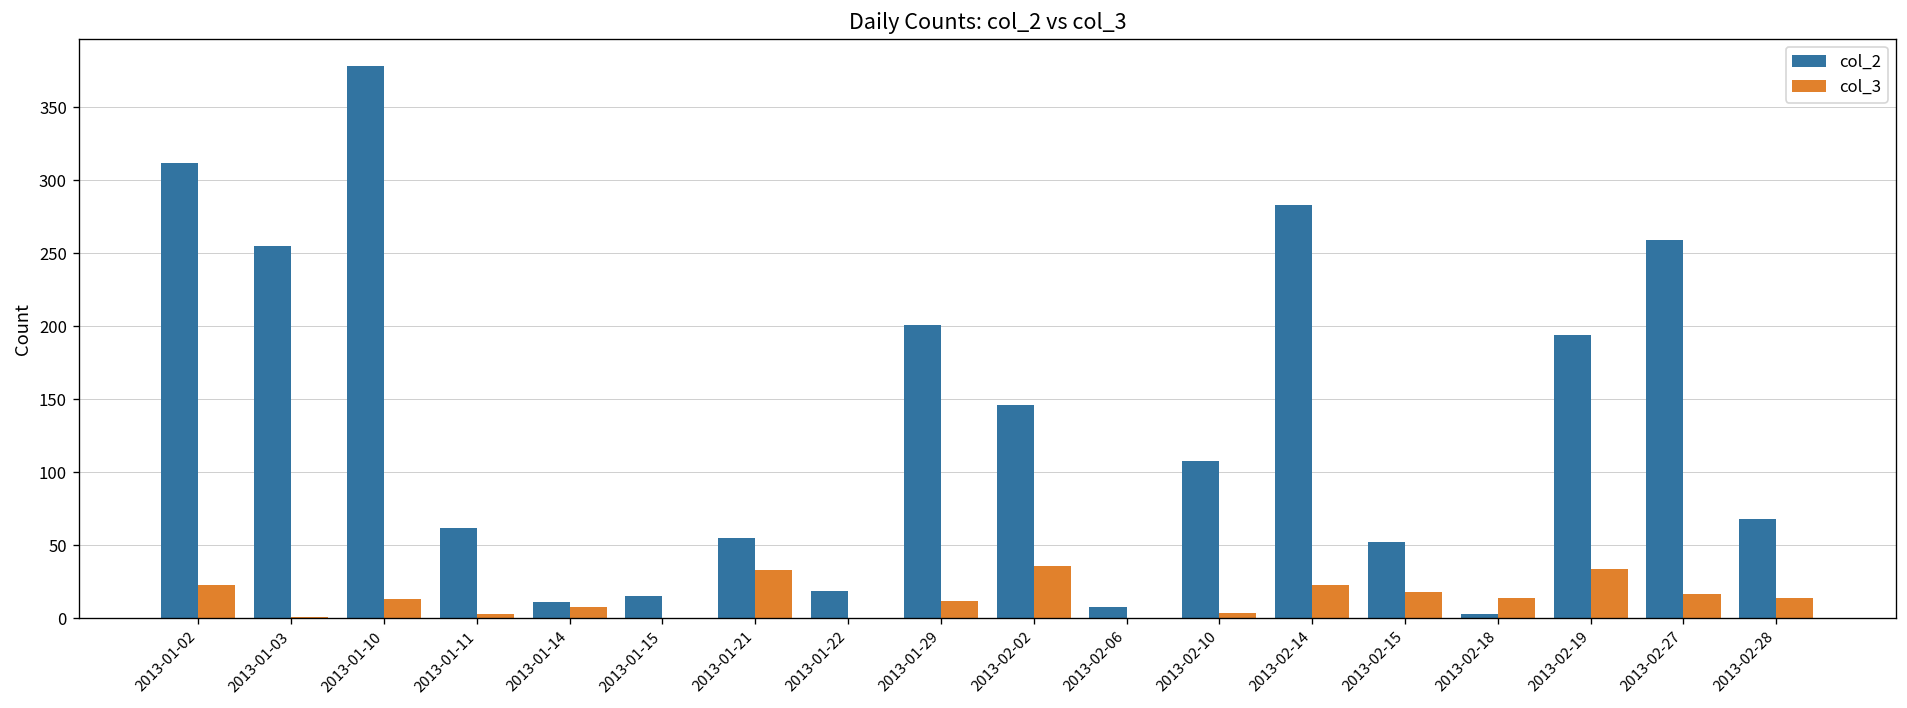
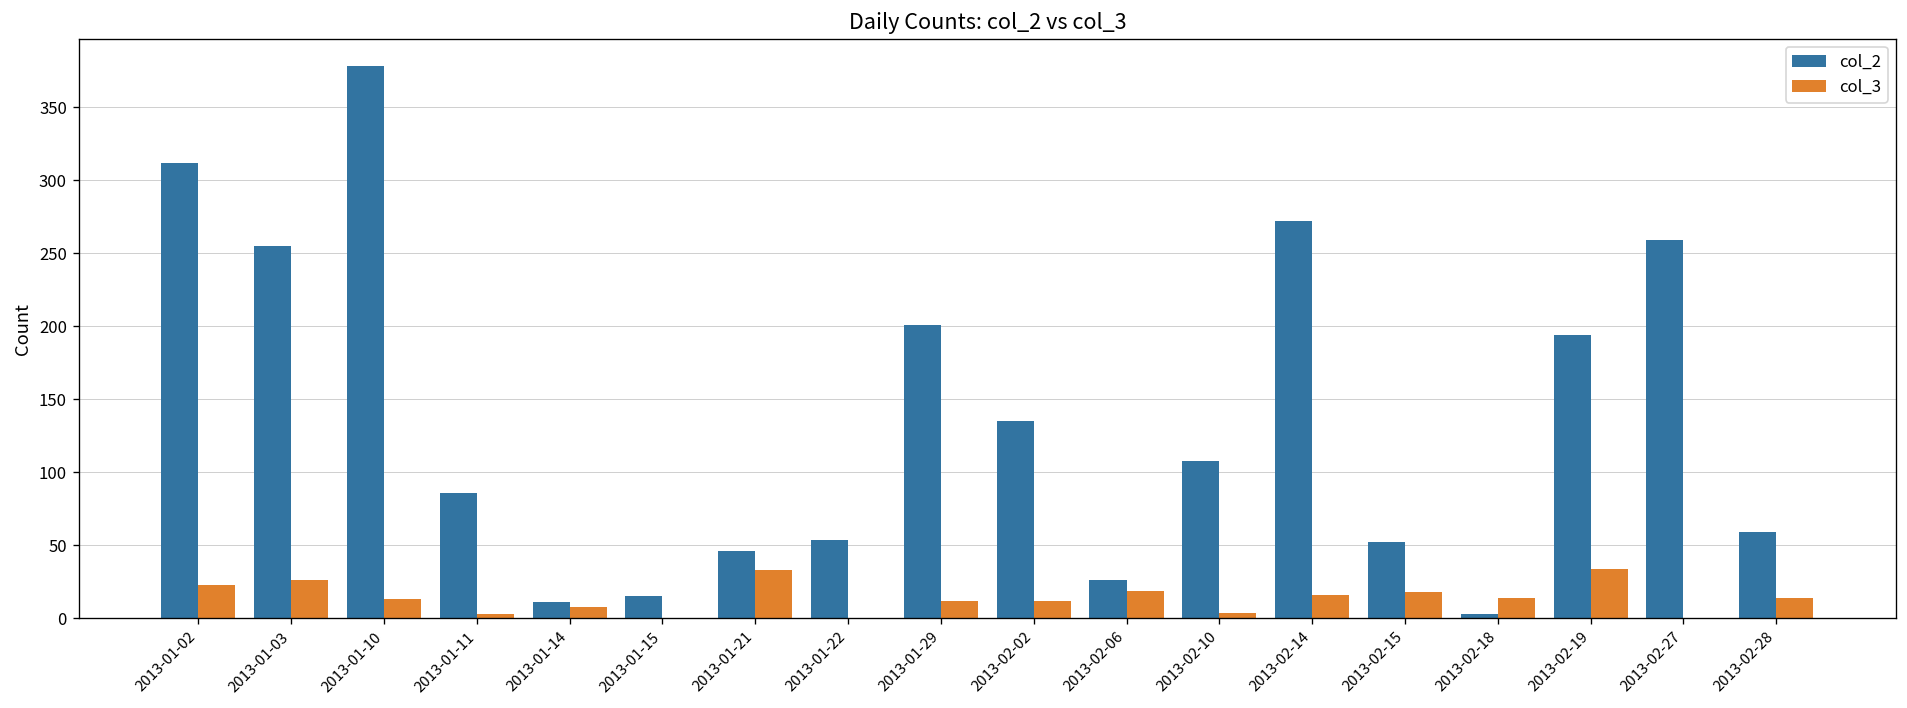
  {
    "col_2": {
      "2013-01-02": 312,
      "2013-01-03": 255,
      "2013-01-10": 378,
-     "2013-01-11": 62,
+     "2013-01-11": 86,
      "2013-01-14": 11,
      "2013-01-15": 15,
-     "2013-01-21": 55,
-     "2013-01-22": 19,
+     "2013-01-21": 46,
+     "2013-01-22": 54,
      "2013-01-29": 201,
-     "2013-02-02": 146,
-     "2013-02-06": 8,
+     "2013-02-02": 135,
+     "2013-02-06": 26,
      "2013-02-10": 108,
-     "2013-02-14": 283,
+     "2013-02-14": 272,
      "2013-02-15": 52,
      "2013-02-18": 3,
      "2013-02-19": 194,
      "2013-02-27": 259,
-     "2013-02-28": 68
+     "2013-02-28": 59
    },
    "col_3": {
      "2013-01-02": 23,
-     "2013-01-03": 1,
+     "2013-01-03": 26,
      "2013-01-10": 13,
      "2013-01-11": 3,
      "2013-01-14": 8,
      "2013-01-15": 0,
      "2013-01-21": 33,
      "2013-01-22": 0,
      "2013-01-29": 12,
-     "2013-02-02": 36,
-     "2013-02-06": 0,
+     "2013-02-02": 12,
+     "2013-02-06": 19,
      "2013-02-10": 4,
-     "2013-02-14": 23,
+     "2013-02-14": 16,
      "2013-02-15": 18,
      "2013-02-18": 14,
      "2013-02-19": 34,
-     "2013-02-27": 17,
+     "2013-02-27": 0,
      "2013-02-28": 14
    }
  }
